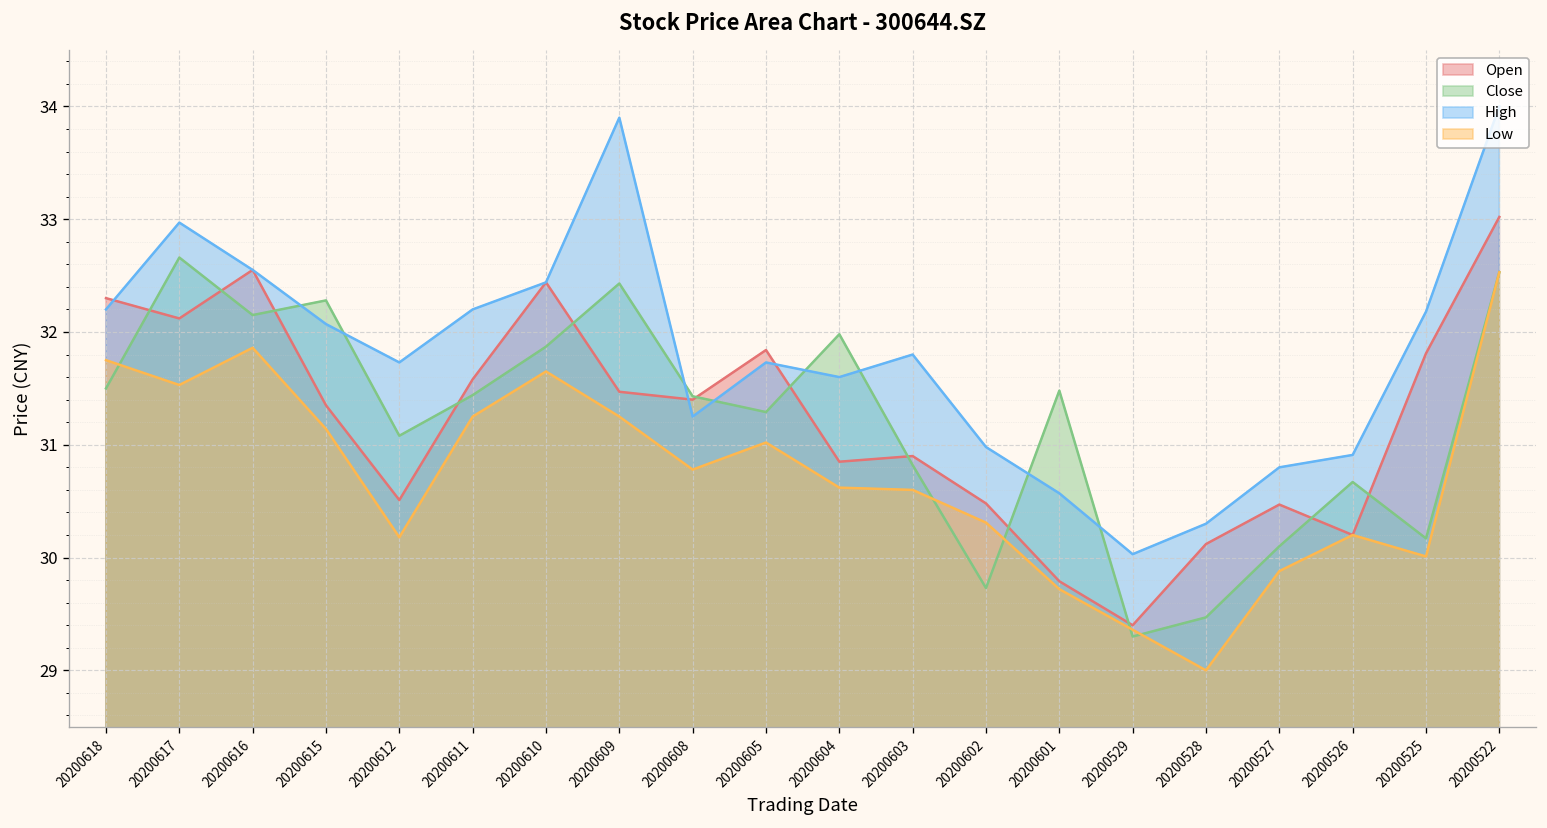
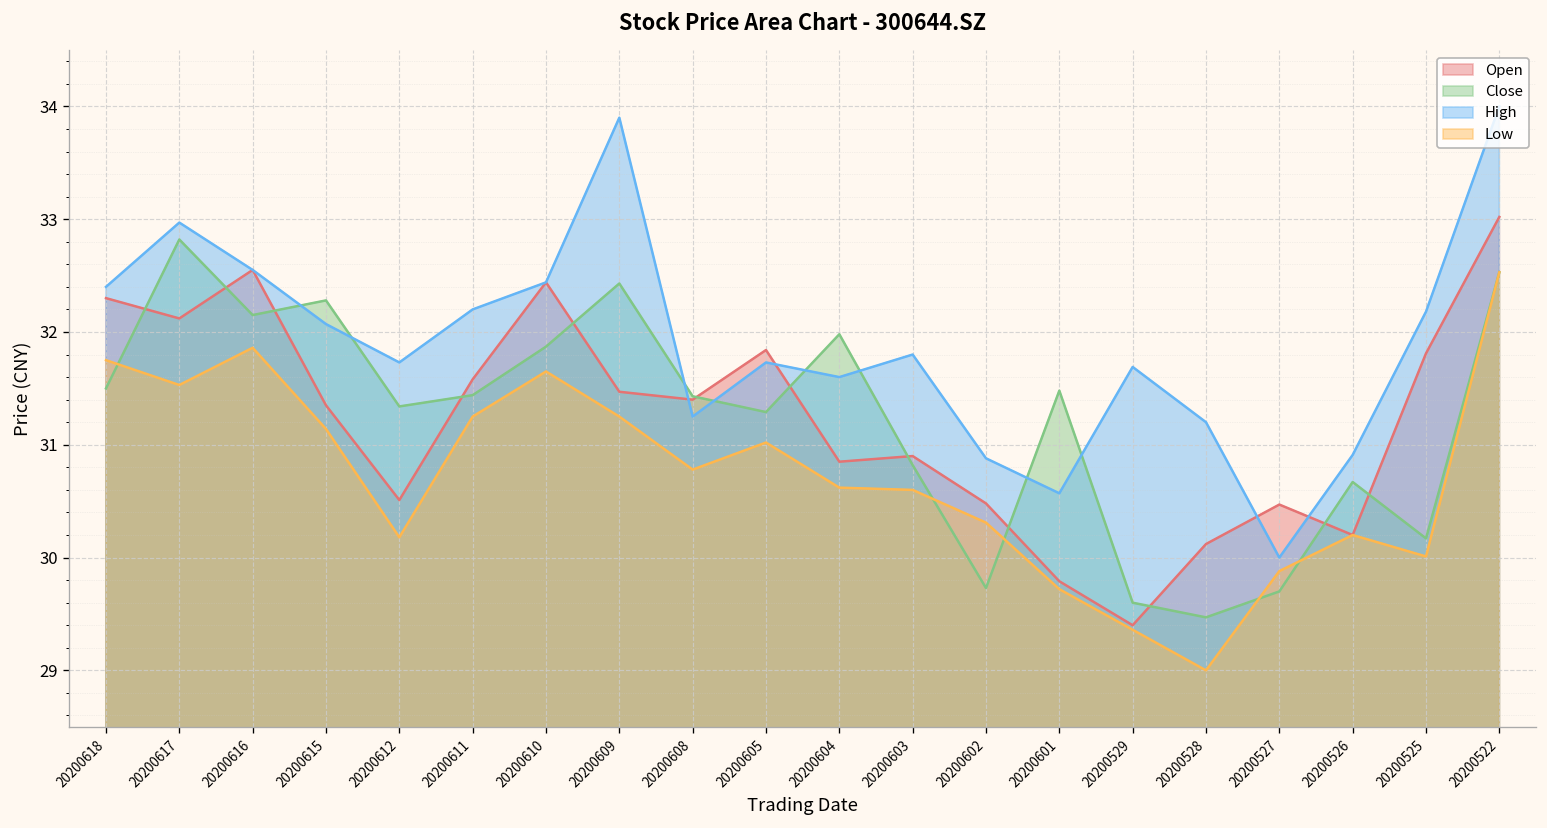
  {
    "Close": {
      "20200618": 31.5,
-     "20200617": 32.7,
+     "20200617": 32.8,
      "20200616": 32.2,
      "20200615": 32.3,
-     "20200612": 31.1,
+     "20200612": 31.3,
      "20200611": 31.4,
      "20200610": 31.9,
      "20200609": 32.4,
      "20200608": 31.4,
      "20200605": 31.3,
      "20200604": 32.0,
      "20200603": 30.8,
      "20200602": 29.7,
      "20200601": 31.5,
-     "20200529": 29.3,
+     "20200529": 29.6,
      "20200528": 29.5,
-     "20200527": 30.1,
+     "20200527": 29.7,
      "20200526": 30.7,
      "20200525": 30.2
    },
    "High": {
-     "20200618": 32.2,
+     "20200618": 32.4,
      "20200617": 33.0,
      "20200615": 32.1,
      "20200612": 31.7,
      "20200611": 32.2,
      "20200609": 33.9,
      "20200608": 31.3,
      "20200605": 31.7,
      "20200604": 31.6,
      "20200603": 31.8,
-     "20200602": 31.0,
+     "20200602": 30.9,
      "20200601": 30.6,
-     "20200529": 30.0,
-     "20200528": 30.3,
-     "20200527": 30.8,
+     "20200529": 31.7,
+     "20200528": 31.2,
+     "20200527": 30.0,
      "20200526": 30.9,
      "20200525": 32.2
    }
  }
